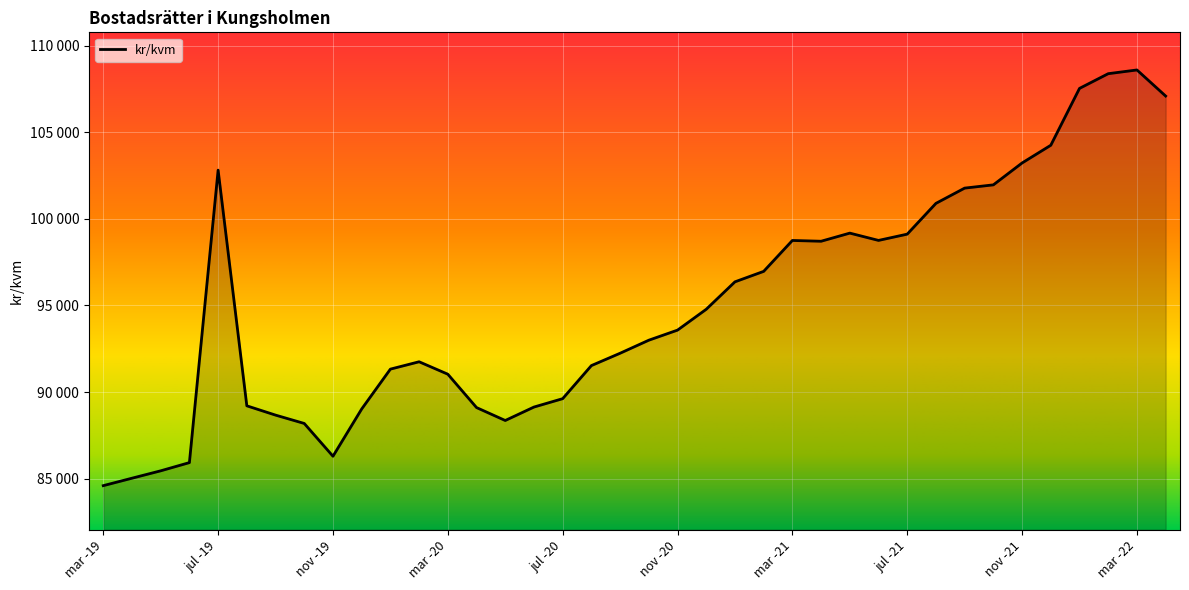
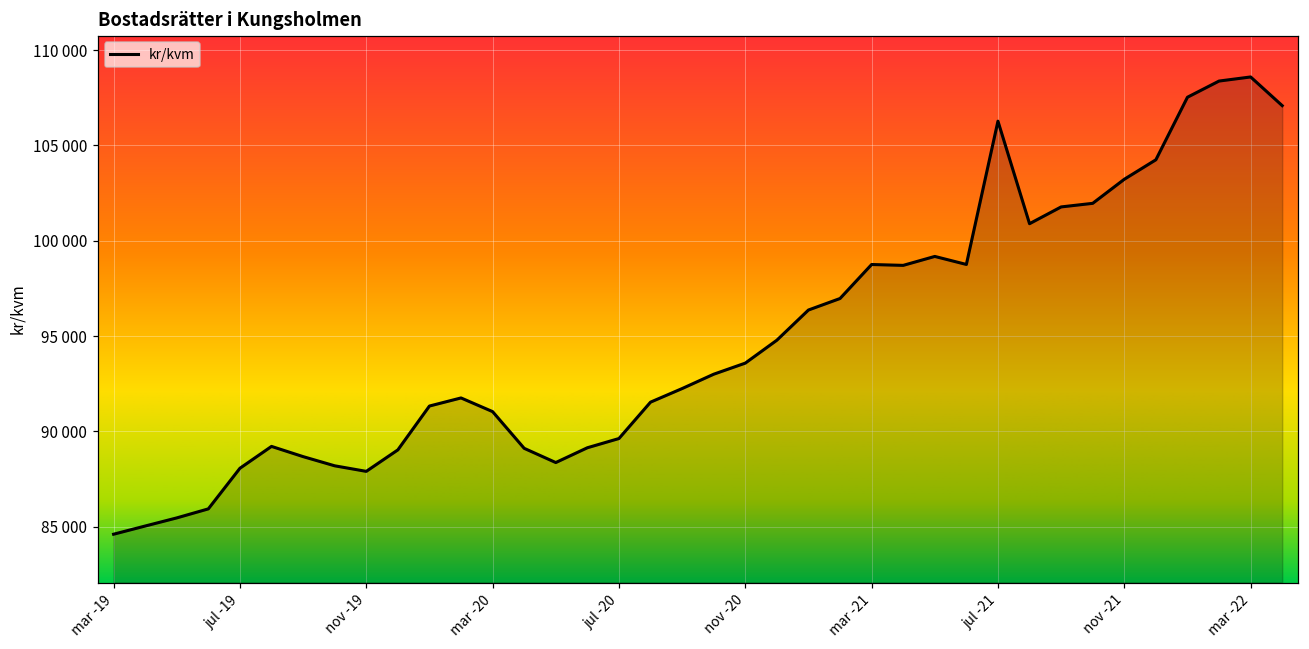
  {
    "mar -19": 84600,
-   "jul -19": 102800,
-   "nov -19": 86300,
+   "jul -19": 88100,
+   "nov -19": 87900,
    "mar -20": 91000,
    "jul -20": 89600,
    "nov -20": 93600,
    "mar -21": 98800,
-   "jul -21": 99100,
+   "jul -21": 106300,
    "nov -21": 103200,
    "mar -22": 108600
  }
